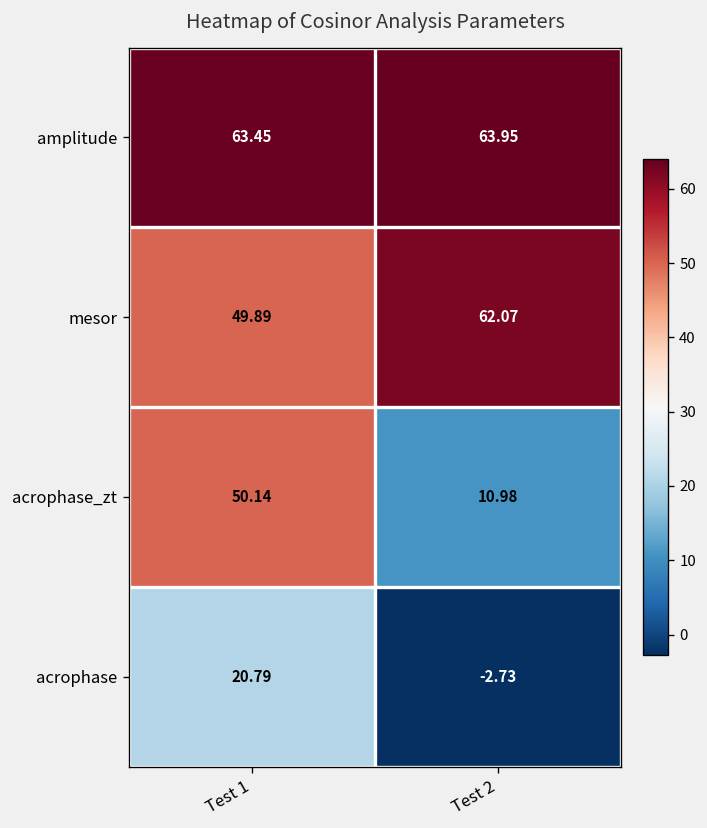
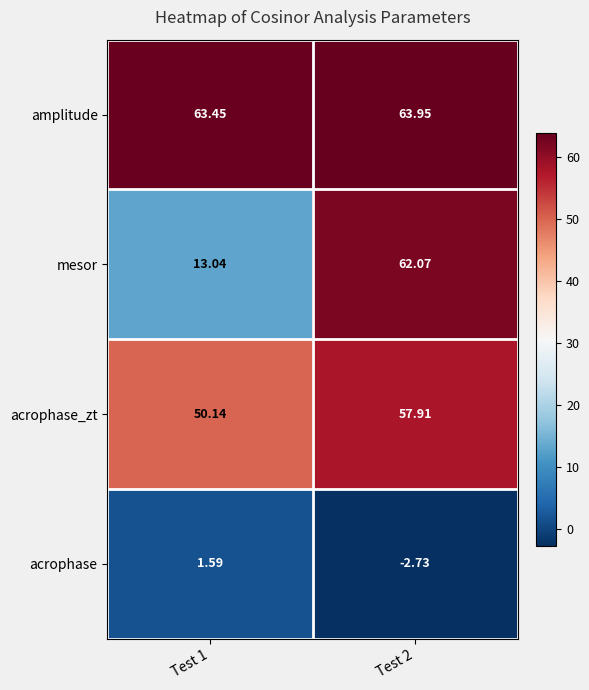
  {
    "amplitude": {
      "Test 1": 63.45,
      "Test 2": 63.95
    },
    "mesor": {
-     "Test 1": 49.89,
+     "Test 1": 13.04,
      "Test 2": 62.07
    },
    "acrophase_zt": {
      "Test 1": 50.14,
-     "Test 2": 10.98
+     "Test 2": 57.91
    },
    "acrophase": {
-     "Test 1": 20.79,
+     "Test 1": 1.59,
      "Test 2": -2.73
    }
  }
